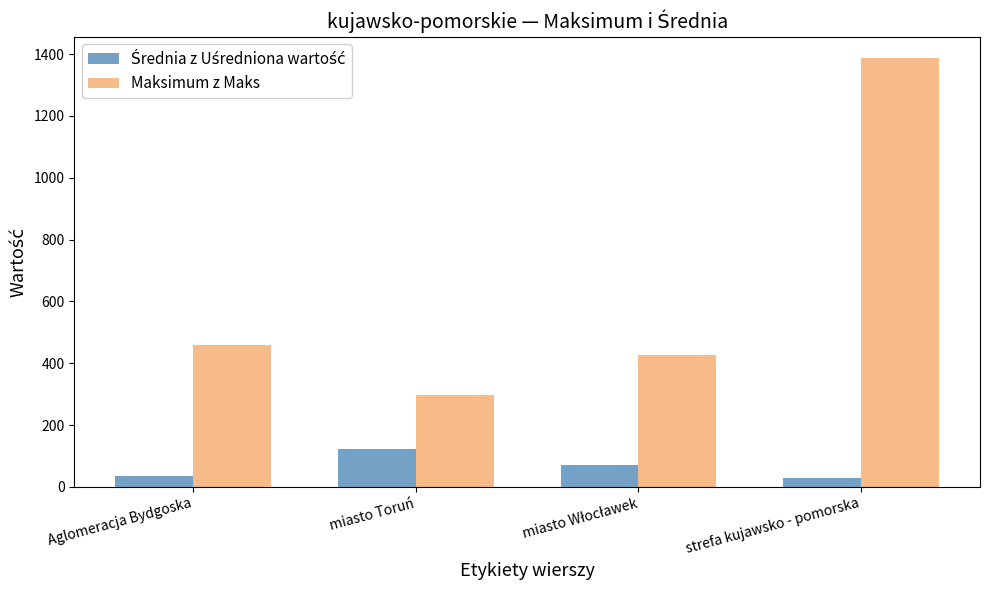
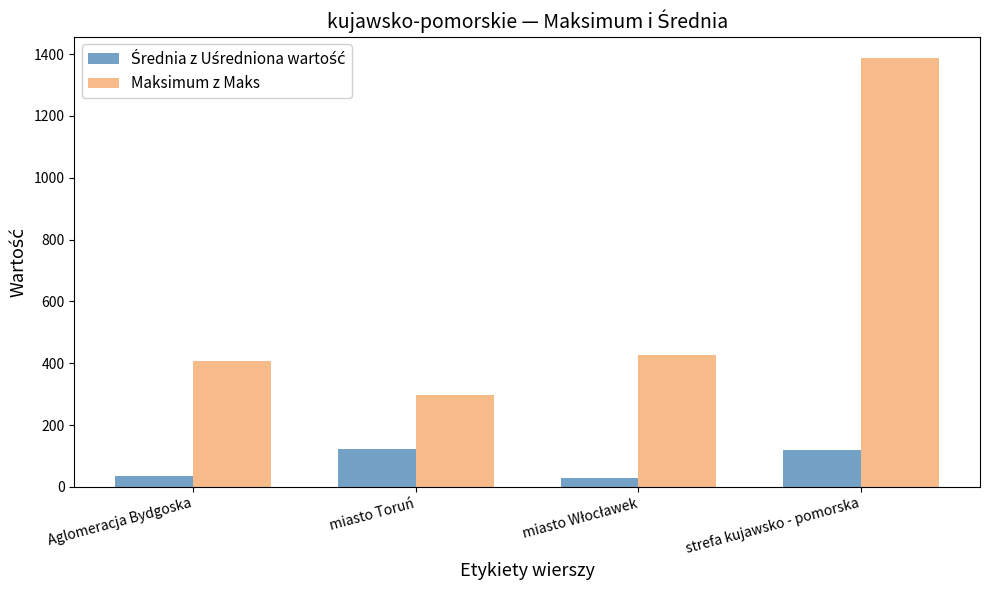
  {
    "Średnia z Uśredniona wartość": {
      "Aglomeracja Bydgoska": 30,
      "miasto Toruń": 120,
-     "miasto Włocławek": 70,
-     "strefa kujawsko - pomorska": 30
+     "miasto Włocławek": 30,
+     "strefa kujawsko - pomorska": 120
    },
    "Maksimum z Maks": {
-     "Aglomeracja Bydgoska": 460,
+     "Aglomeracja Bydgoska": 410,
      "miasto Toruń": 300,
      "miasto Włocławek": 430,
      "strefa kujawsko - pomorska": 1390
    }
  }
